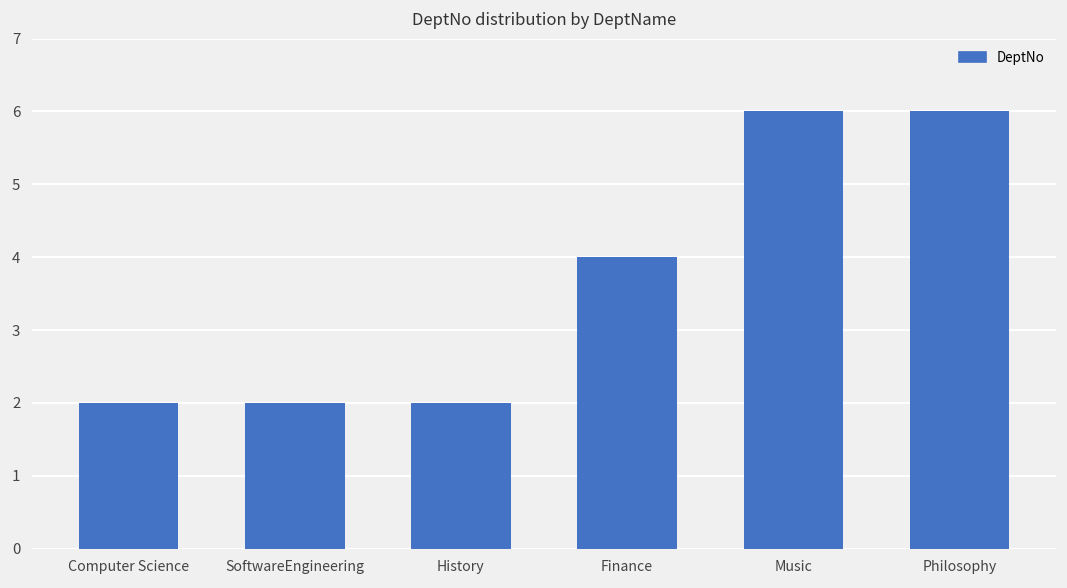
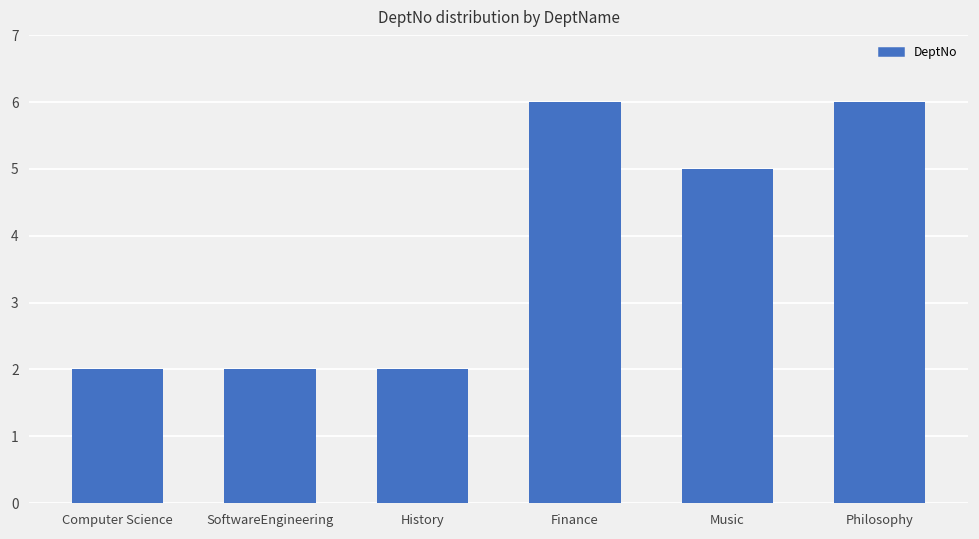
  {
    "Computer Science": 2,
    "SoftwareEngineering": 2,
    "History": 2,
-   "Finance": 4,
-   "Music": 6,
+   "Finance": 6,
+   "Music": 5,
    "Philosophy": 6
  }
